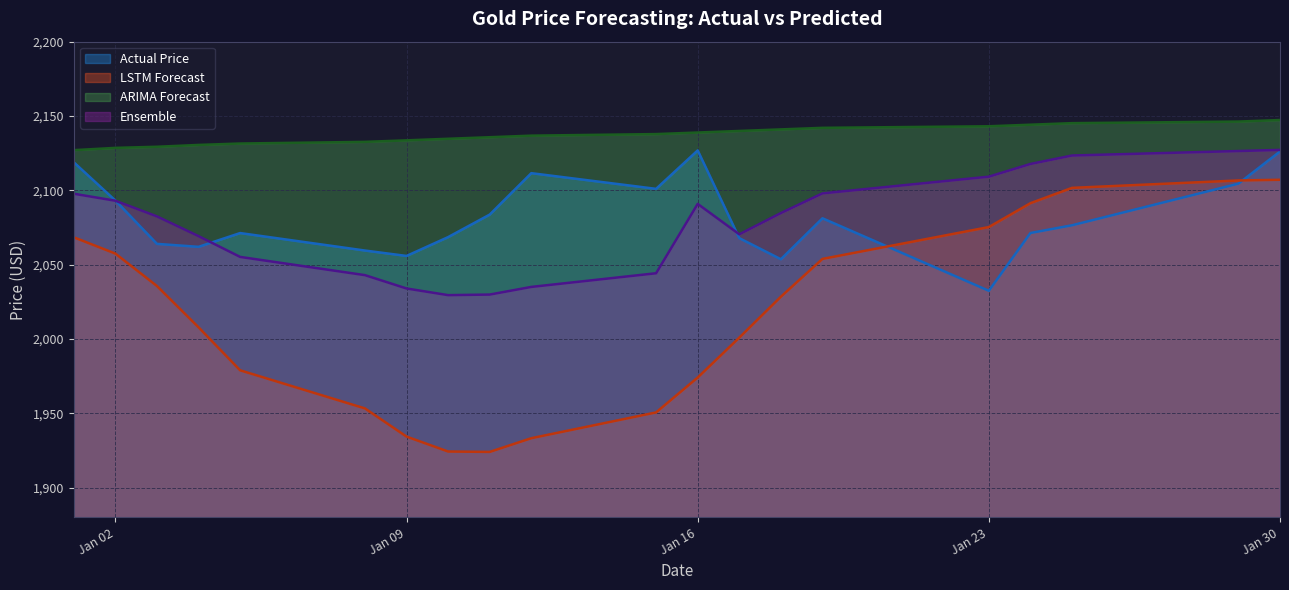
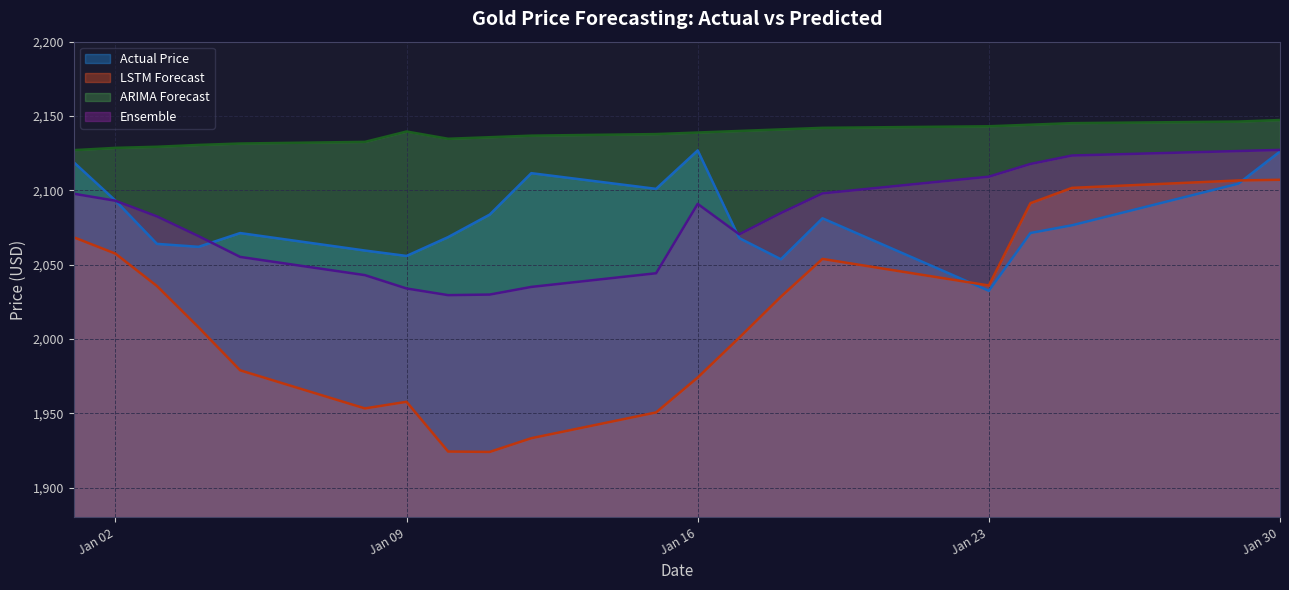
  {
    "Actual Price": {
      "Jan 09": "2,056",
      "Jan 16": "2,127",
      "Jan 23": "2,032"
    },
    "LSTM Forecast": {
      "Jan 02": "2,057",
-     "Jan 09": "1,934",
+     "Jan 09": "1,958",
      "Jan 16": "1,974",
-     "Jan 23": "2,075",
+     "Jan 23": "2,036",
      "Jan 30": "2,107"
    },
    "ARIMA Forecast": {
      "Jan 02": "2,129",
-     "Jan 09": "2,134",
+     "Jan 09": "2,140",
      "Jan 16": "2,139",
      "Jan 23": "2,143",
      "Jan 30": "2,147"
    },
    "Ensemble": {
      "Jan 09": "2,034",
      "Jan 16": "2,091",
      "Jan 23": "2,109"
    }
  }
